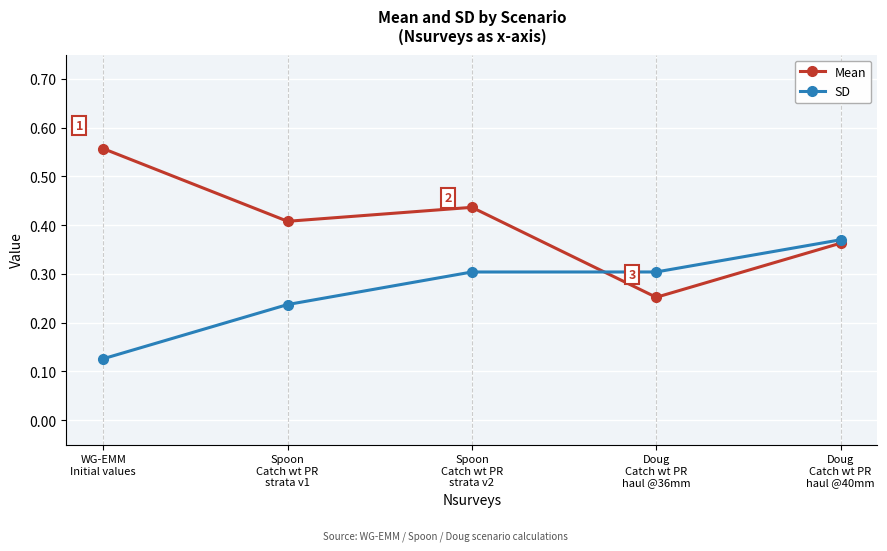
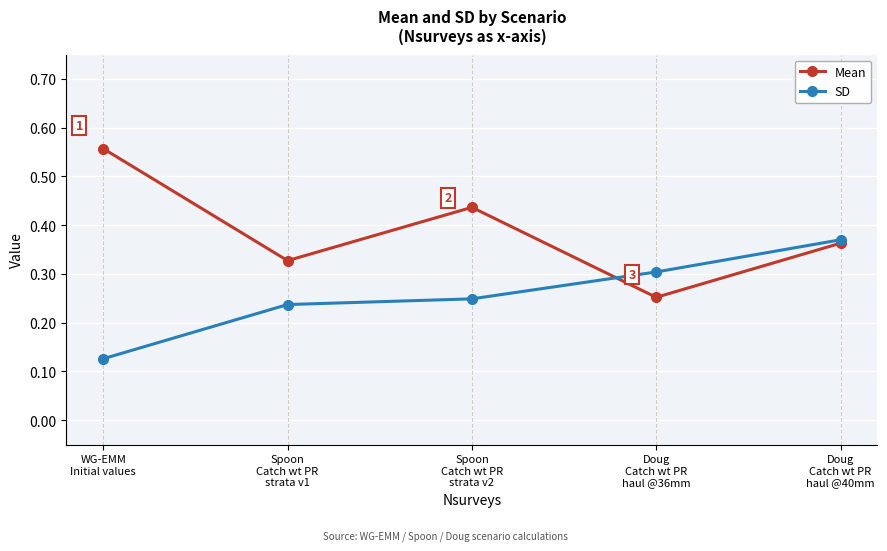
  {
    "Mean": {
-     "Spoon Catch wt PR strata v1": 0.41,
+     "Spoon Catch wt PR strata v1": 0.33,
      "Doug Catch wt PR haul @36mm": 0.25,
      "Doug Catch wt PR haul @40mm": 0.36
    },
    "SD": {
      "WG-EMM Initial values": 0.13,
      "Spoon Catch wt PR strata v1": 0.24,
-     "Spoon Catch wt PR strata v2": 0.30,
+     "Spoon Catch wt PR strata v2": 0.25,
      "Doug Catch wt PR haul @40mm": 0.37
    }
  }
